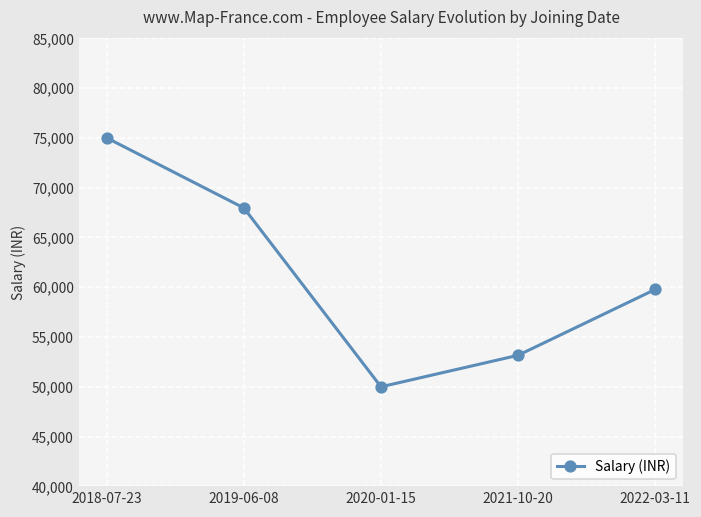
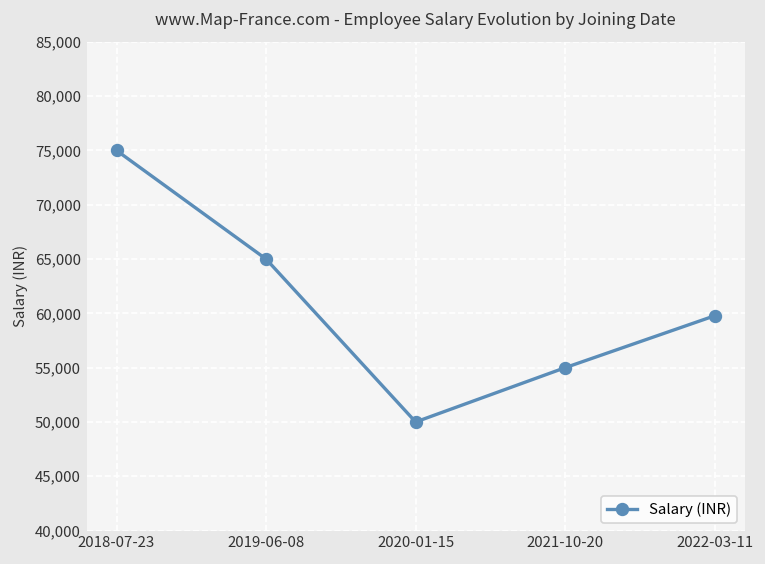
  {
    "2018-07-23": "75,000",
-   "2019-06-08": "68,000",
+   "2019-06-08": "65,000",
    "2020-01-15": "50,000",
-   "2021-10-20": "53,000",
+   "2021-10-20": "55,000",
    "2022-03-11": "60,000"
  }
